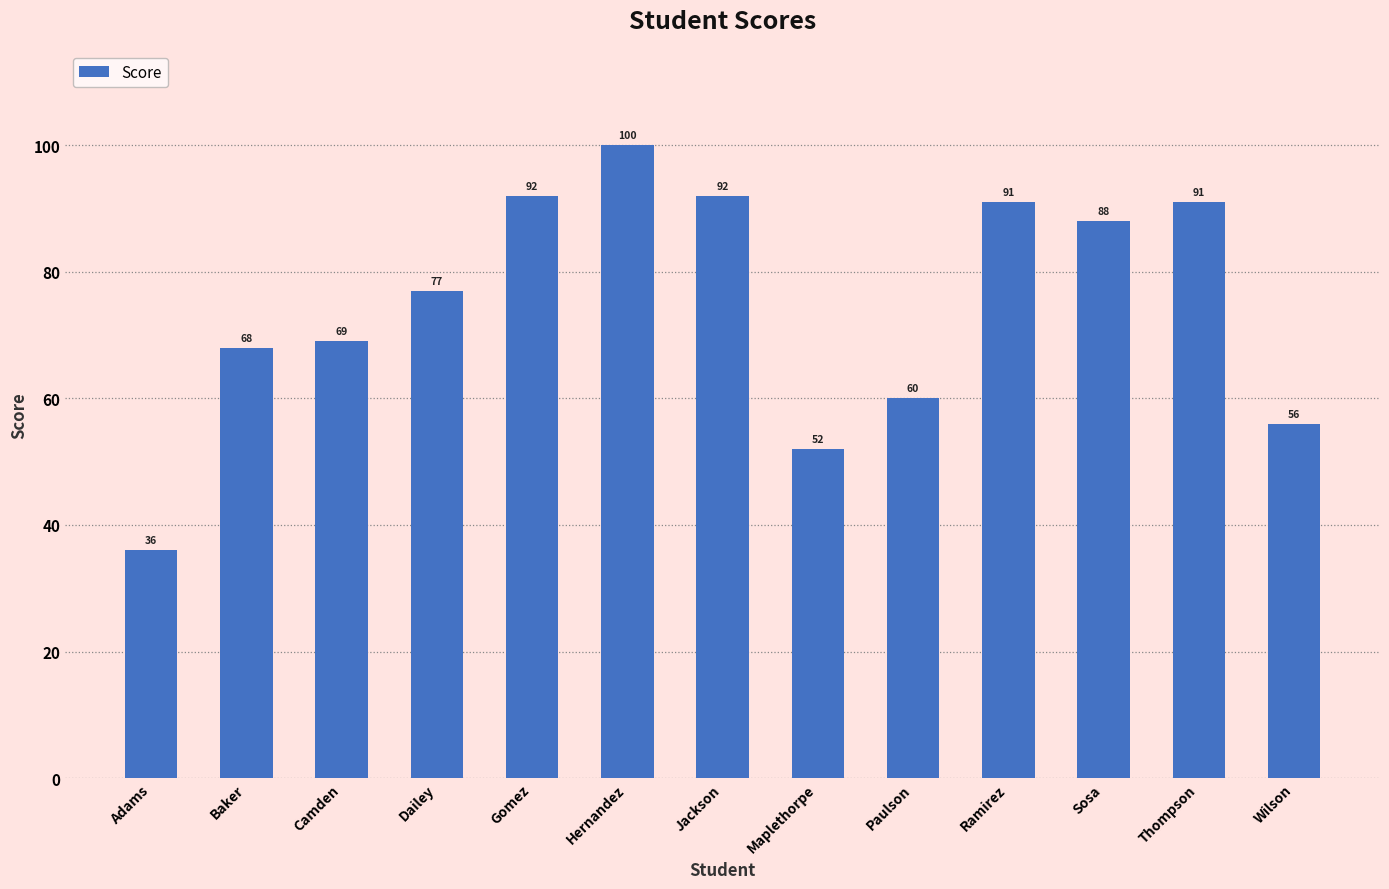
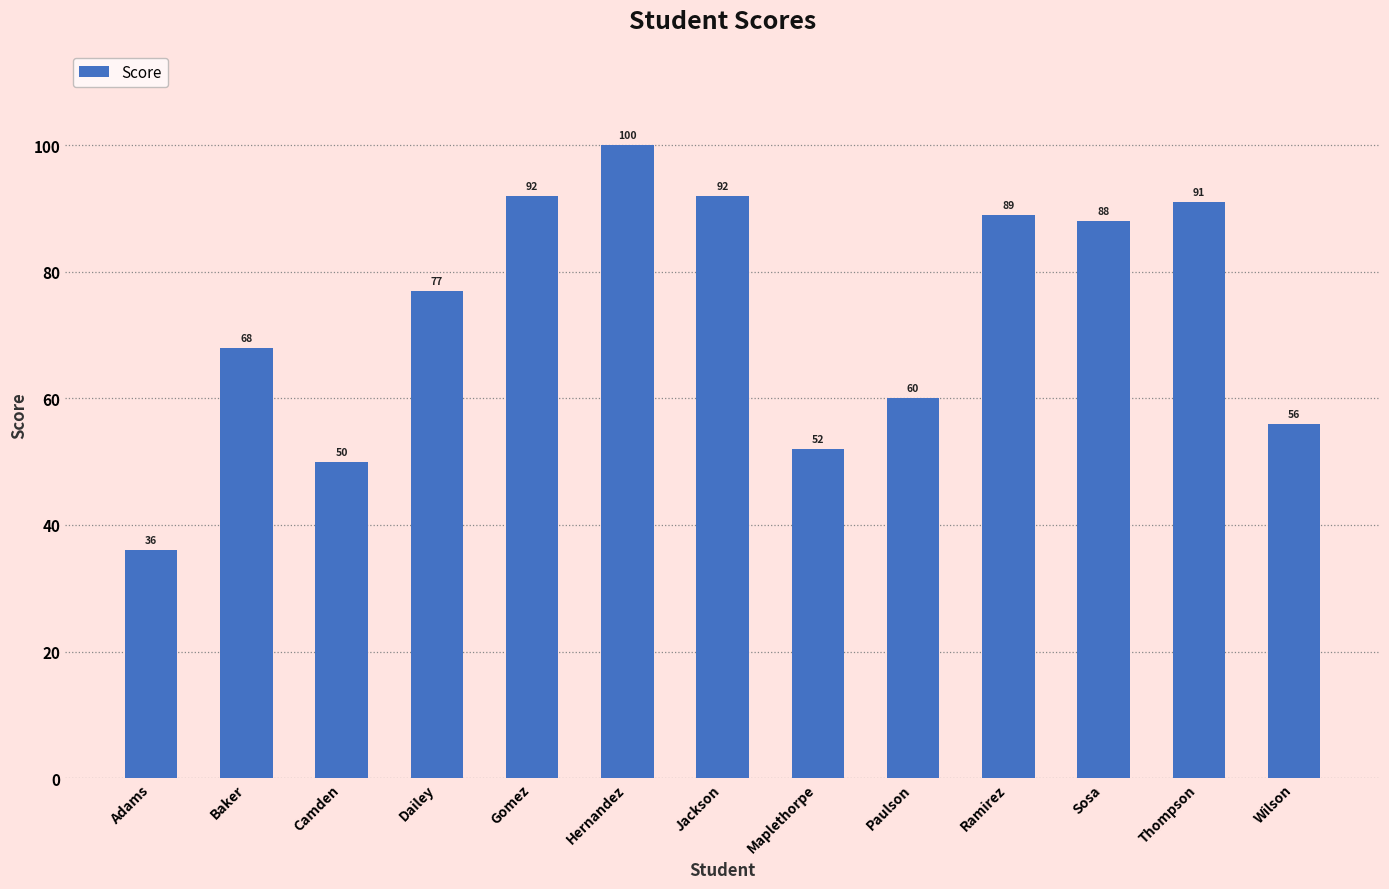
  {
    "Adams": 36,
    "Baker": 68,
-   "Camden": 69,
+   "Camden": 50,
    "Dailey": 77,
    "Gomez": 92,
    "Hernandez": 100,
    "Jackson": 92,
    "Maplethorpe": 52,
    "Paulson": 60,
-   "Ramirez": 91,
+   "Ramirez": 89,
    "Sosa": 88,
    "Thompson": 91,
    "Wilson": 56
  }
